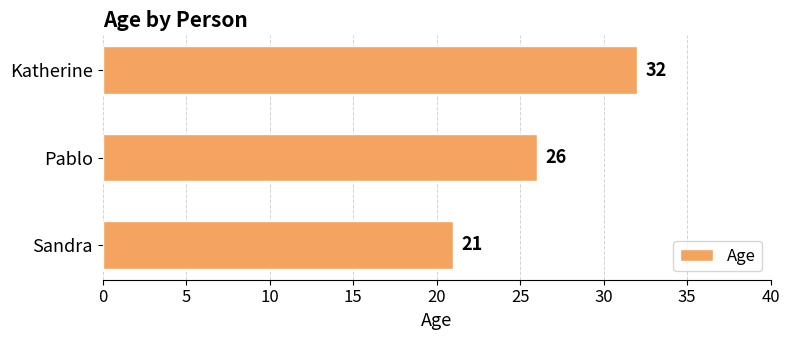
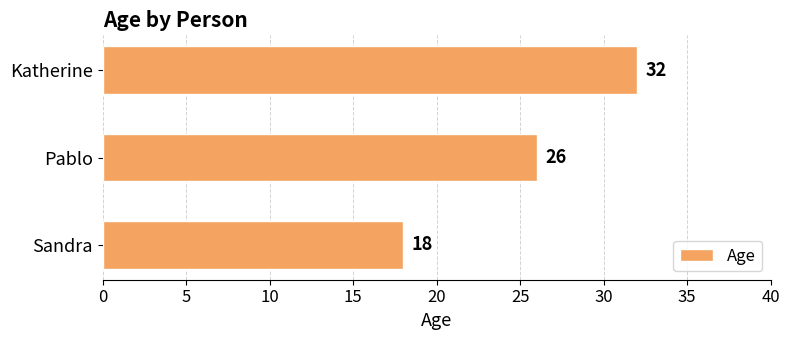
  {
    "Katherine": 32,
    "Pablo": 26,
-   "Sandra": 21
+   "Sandra": 18
  }
